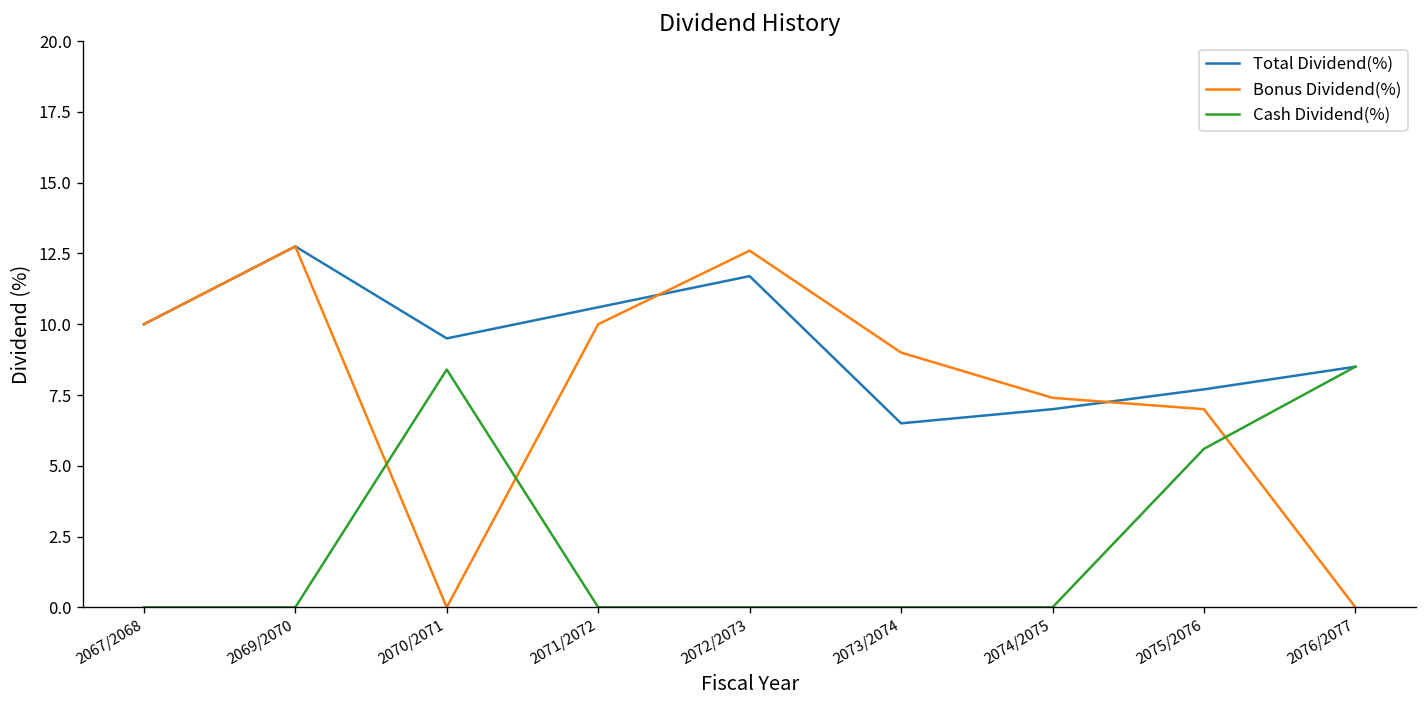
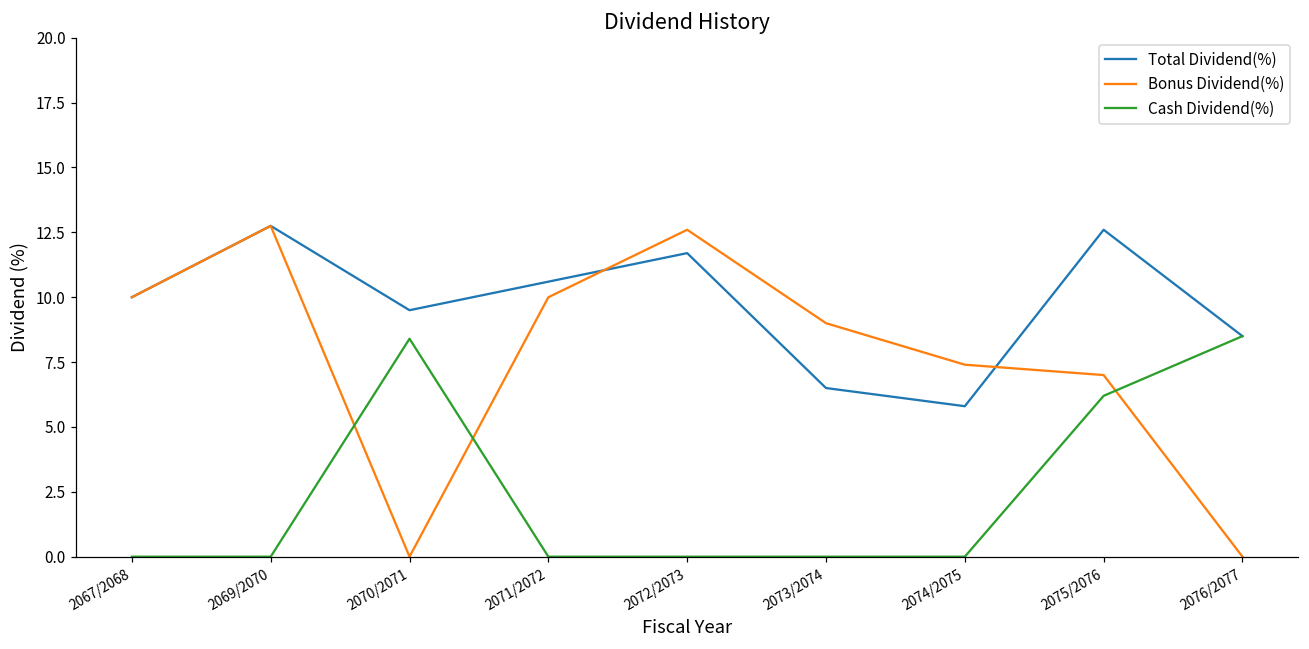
  {
    "Total Dividend(%)": {
      "2070/2071": 9.5,
      "2071/2072": 10.6,
      "2072/2073": 11.7,
      "2073/2074": 6.5,
-     "2074/2075": 7.0,
-     "2075/2076": 7.7
+     "2074/2075": 5.8,
+     "2075/2076": 12.6
    },
    "Bonus Dividend(%)": {
      "2070/2071": 0.0,
      "2071/2072": 10.0,
      "2072/2073": 12.6,
      "2073/2074": 9.0,
      "2074/2075": 7.4,
      "2075/2076": 7.0,
      "2076/2077": 0.0
    },
    "Cash Dividend(%)": {
      "2067/2068": 0.0,
      "2069/2070": 0.0,
      "2070/2071": 8.4,
      "2071/2072": 0.0,
      "2072/2073": 0.0,
      "2073/2074": 0.0,
      "2074/2075": 0.0,
-     "2075/2076": 5.6
+     "2075/2076": 6.2
    }
  }
